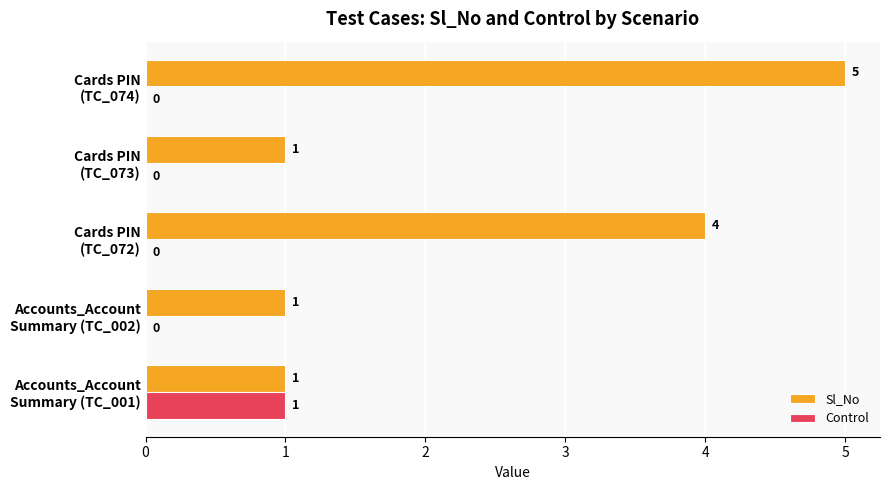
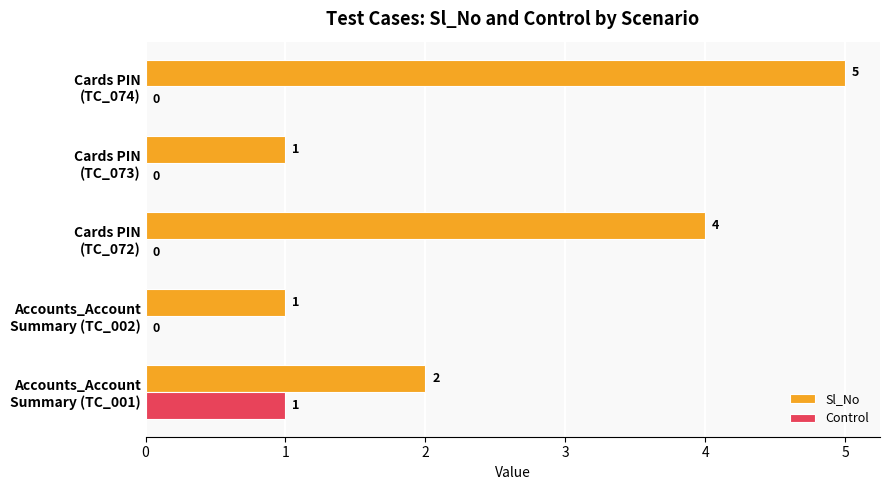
  {
    "Sl_No": {
      "Cards PIN (TC_074)": 5,
      "Cards PIN (TC_073)": 1,
      "Cards PIN (TC_072)": 4,
      "Accounts_Account Summary (TC_002)": 1,
-     "Accounts_Account Summary (TC_001)": 1
+     "Accounts_Account Summary (TC_001)": 2
    },
    "Control": {
      "Cards PIN (TC_074)": 0,
      "Cards PIN (TC_073)": 0,
      "Cards PIN (TC_072)": 0,
      "Accounts_Account Summary (TC_002)": 0,
      "Accounts_Account Summary (TC_001)": 1
    }
  }
